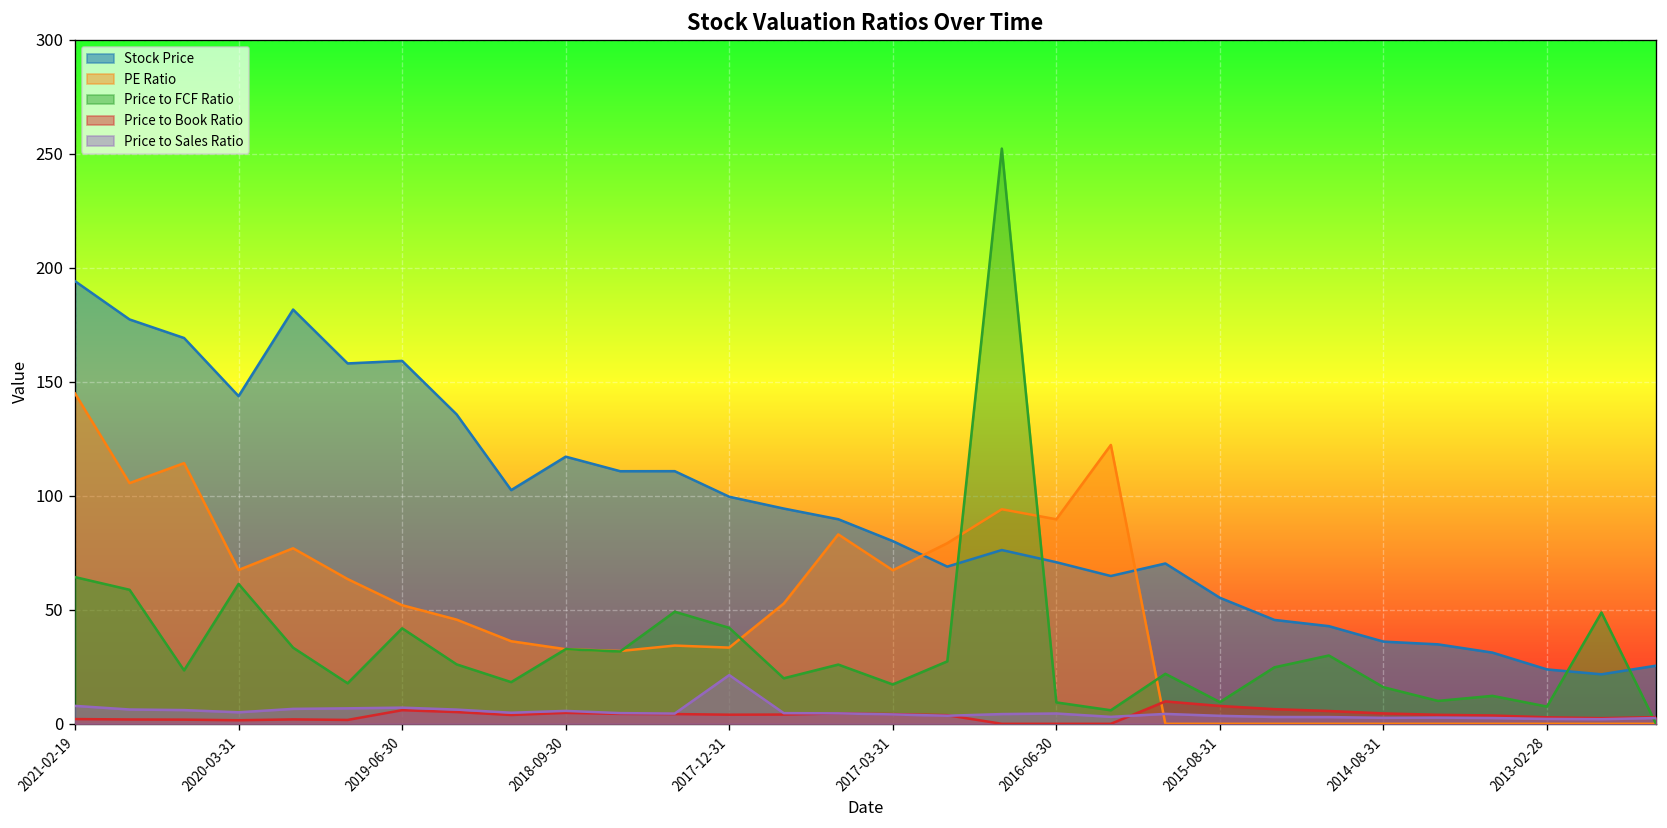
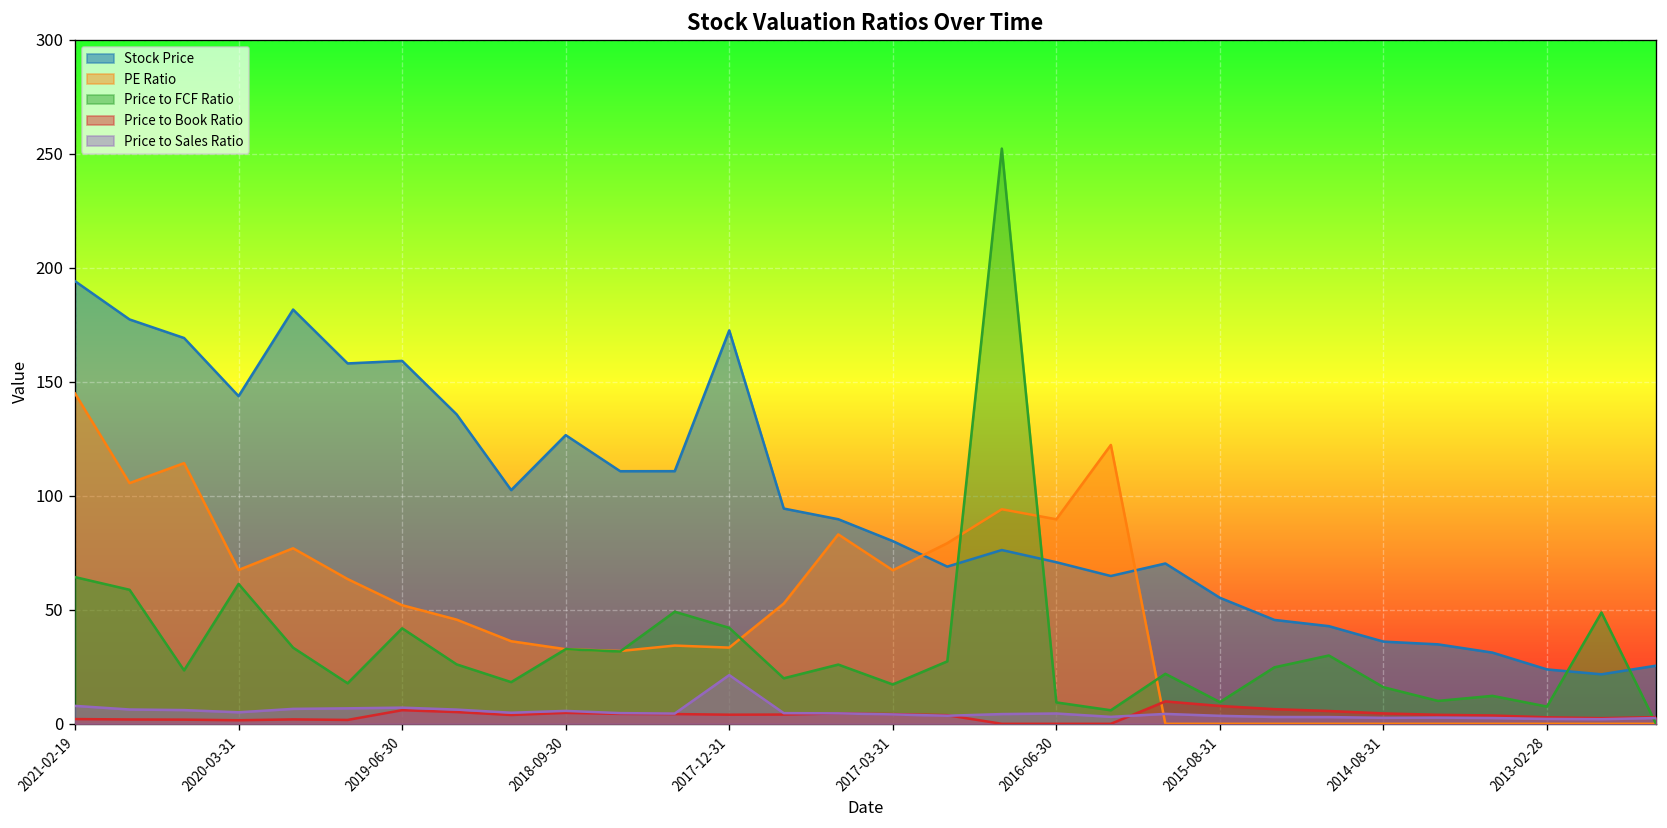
  {
    "Stock Price": {
      "2021-02-19": 194,
      "2020-03-31": 144,
      "2019-06-30": 159,
-     "2018-09-30": 117,
-     "2017-12-31": 100,
+     "2018-09-30": 127,
+     "2017-12-31": 173,
      "2017-03-31": 80,
      "2016-06-30": 71,
      "2015-08-31": 55,
      "2014-08-31": 36,
      "2013-02-28": 24
    },
    "PE Ratio": {
      "2021-02-19": 145,
      "2020-03-31": 67,
      "2019-06-30": 52,
      "2017-12-31": 33,
      "2017-03-31": 67,
      "2016-06-30": 90,
      "2015-08-31": 0,
      "2014-08-31": 0,
      "2013-02-28": 0
    },
    "Price to FCF Ratio": {
      "2021-02-19": 64,
      "2020-03-31": 61,
      "2019-06-30": 42,
      "2017-12-31": 42,
      "2017-03-31": 17,
      "2016-06-30": 9,
      "2015-08-31": 10,
      "2014-08-31": 16,
      "2013-02-28": 8
    },
    "Price to Book Ratio": {
      "2021-02-19": 2,
      "2020-03-31": 2,
      "2017-12-31": 4,
      "2016-06-30": 0,
      "2015-08-31": 8,
      "2014-08-31": 5
    },
    "Price to Sales Ratio": {
      "2021-02-19": 8,
      "2020-03-31": 5,
      "2017-12-31": 21,
      "2016-06-30": 5,
      "2015-08-31": 4,
      "2014-08-31": 3
    }
  }
